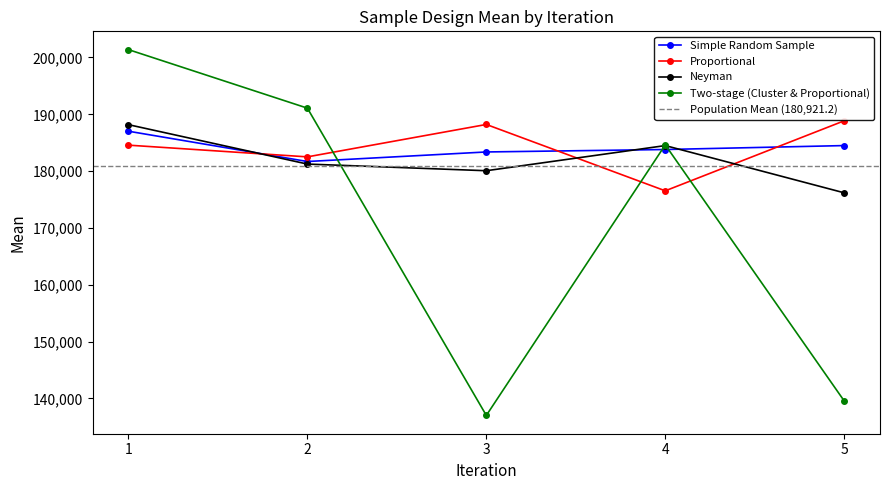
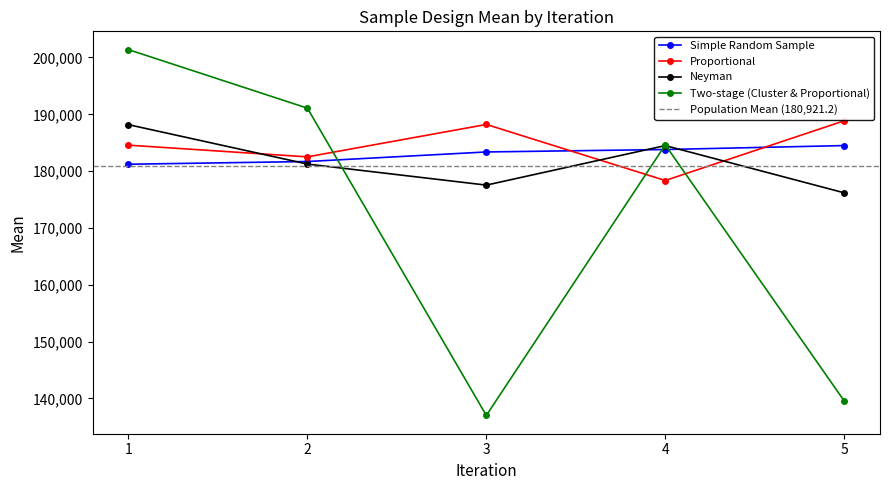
  {
    "Simple Random Sample": {
-     "1": "187,000",
+     "1": "181,000",
      "2": "182,000",
      "3": "183,000",
      "4": "184,000",
      "5": "184,000"
    },
    "Proportional": {
      "1": "185,000",
      "2": "183,000",
      "3": "188,000",
-     "4": "177,000",
+     "4": "178,000",
      "5": "189,000"
    },
    "Neyman": {
      "1": "188,000",
      "2": "181,000",
-     "3": "180,000",
+     "3": "178,000",
      "5": "176,000"
    },
    "Two-stage (Cluster & Proportional)": {
      "1": "201,000",
      "2": "191,000",
      "3": "137,000",
      "5": "140,000"
    }
  }
